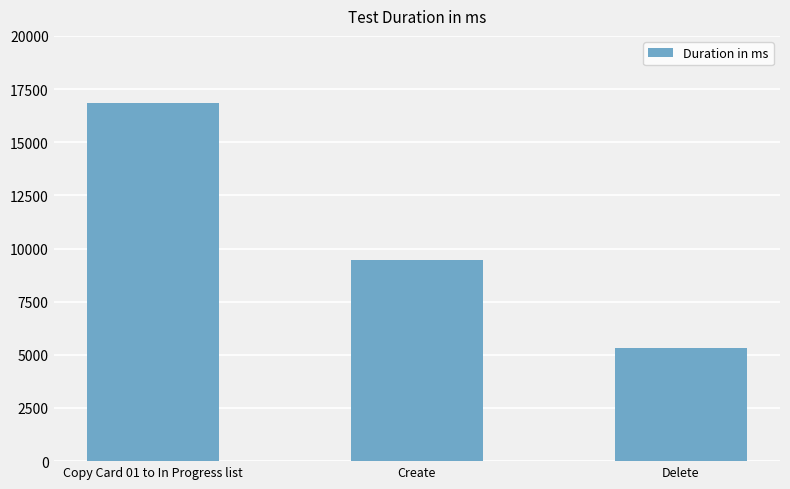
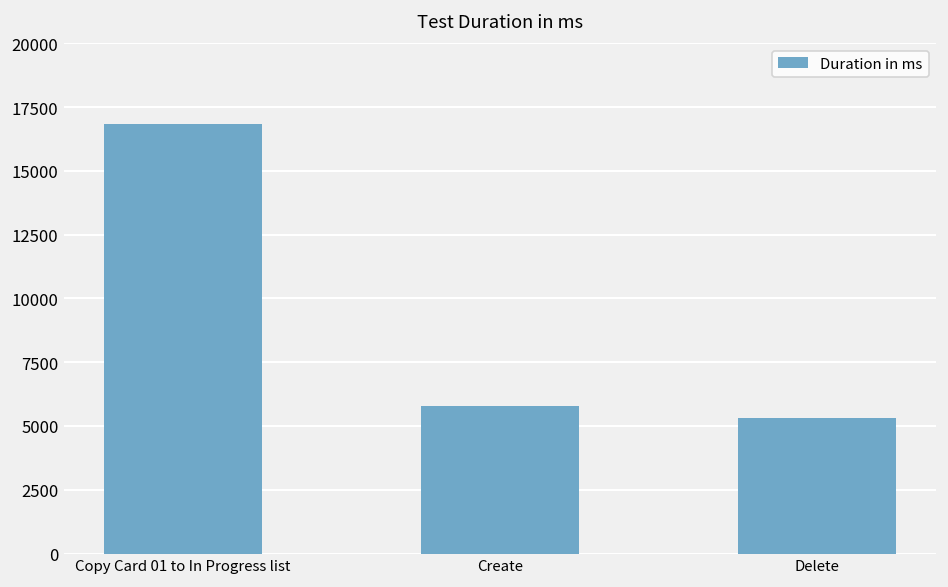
  {
    "Copy Card 01 to In Progress list": 16800,
-   "Create": 9500,
+   "Create": 5800,
    "Delete": 5300
  }
